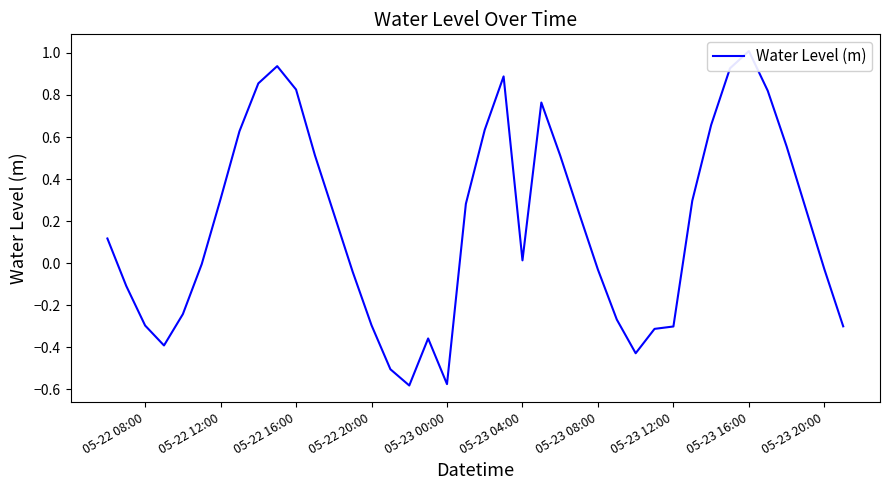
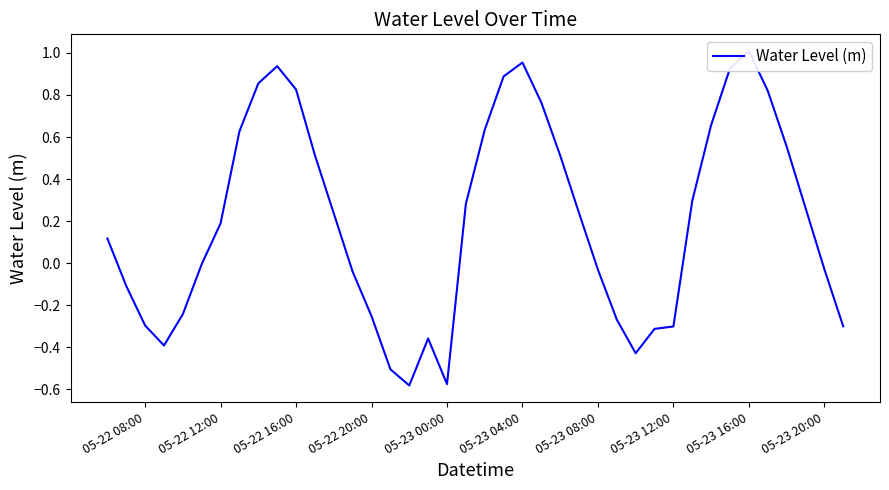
  {
    "05-22 08:00": -0.30,
-   "05-22 12:00": 0.31,
+   "05-22 12:00": 0.19,
    "05-22 16:00": 0.83,
-   "05-22 20:00": -0.30,
+   "05-22 20:00": -0.25,
    "05-23 00:00": -0.58,
-   "05-23 04:00": 0.01,
+   "05-23 04:00": 0.95,
    "05-23 08:00": -0.03,
    "05-23 12:00": -0.30,
    "05-23 20:00": -0.03
  }
